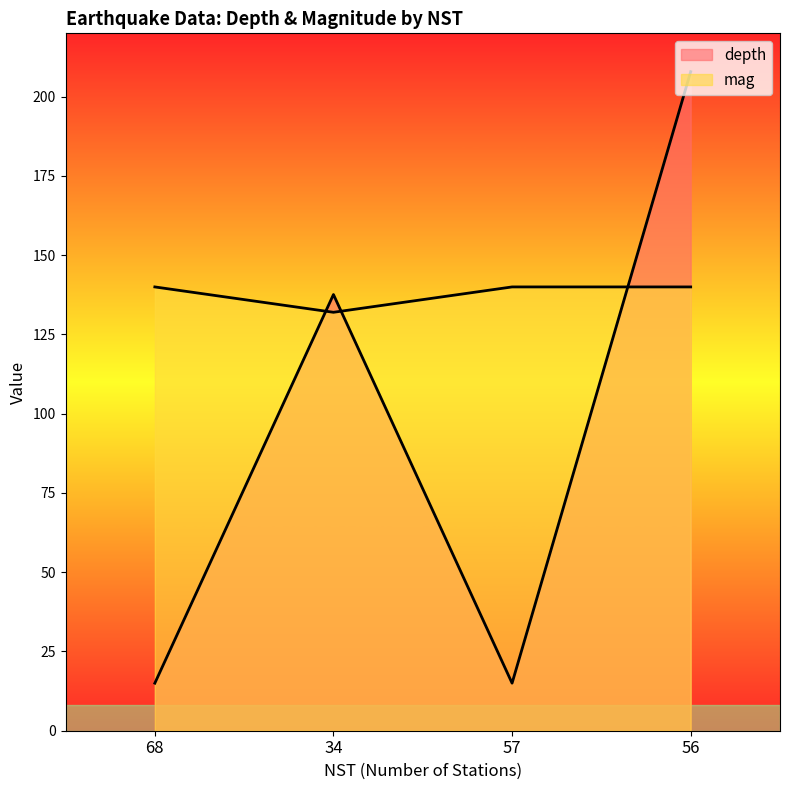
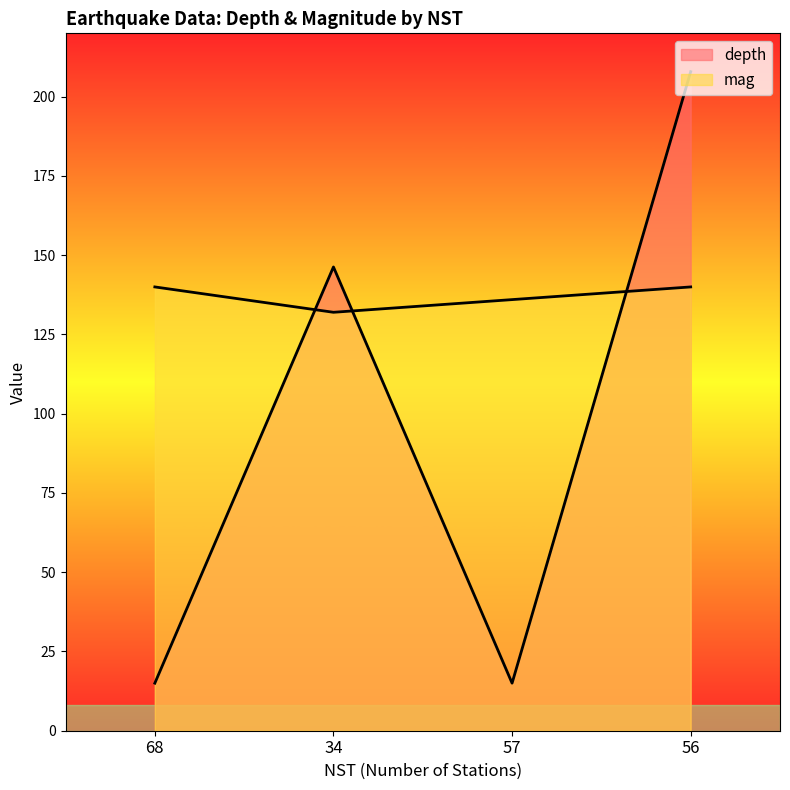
  {
    "depth": {
      "68": 15,
-     "34": 138,
+     "34": 146,
      "57": 15
    },
    "mag": {
      "68": 140,
      "34": 132,
-     "57": 140,
+     "57": 136,
      "56": 140
    }
  }
